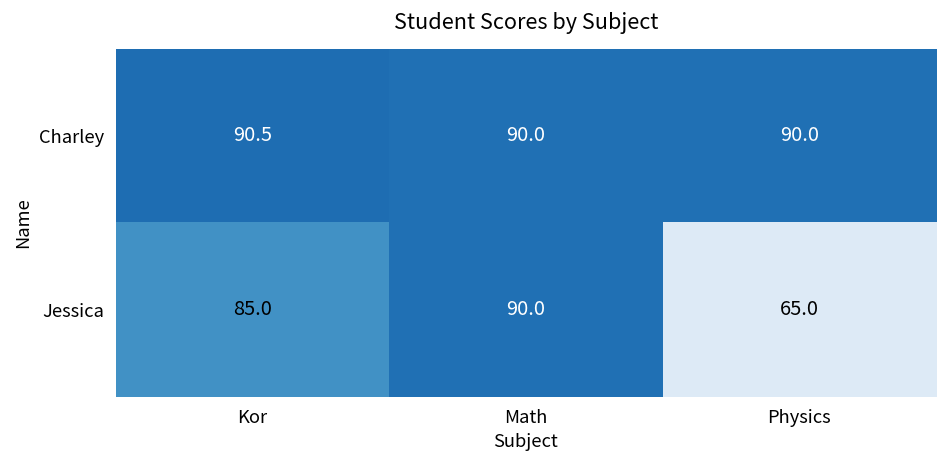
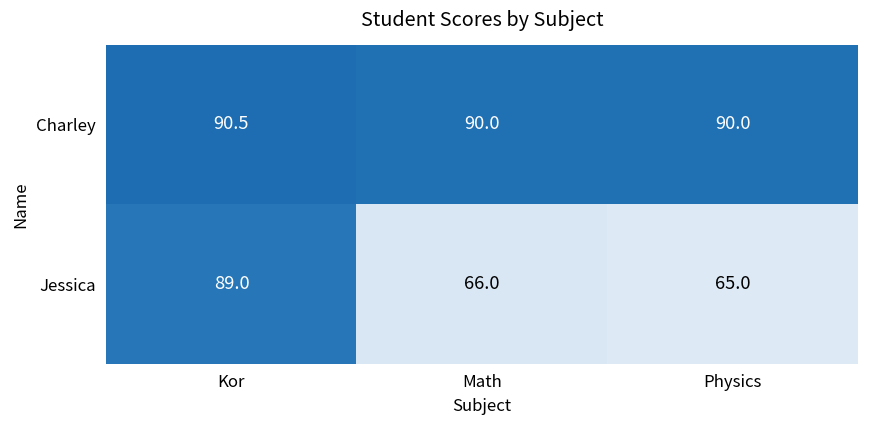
  {
    "Charley": {
      "Kor": 90.5,
      "Math": 90.0,
      "Physics": 90.0
    },
    "Jessica": {
-     "Kor": 85.0,
-     "Math": 90.0,
+     "Kor": 89.0,
+     "Math": 66.0,
      "Physics": 65.0
    }
  }
